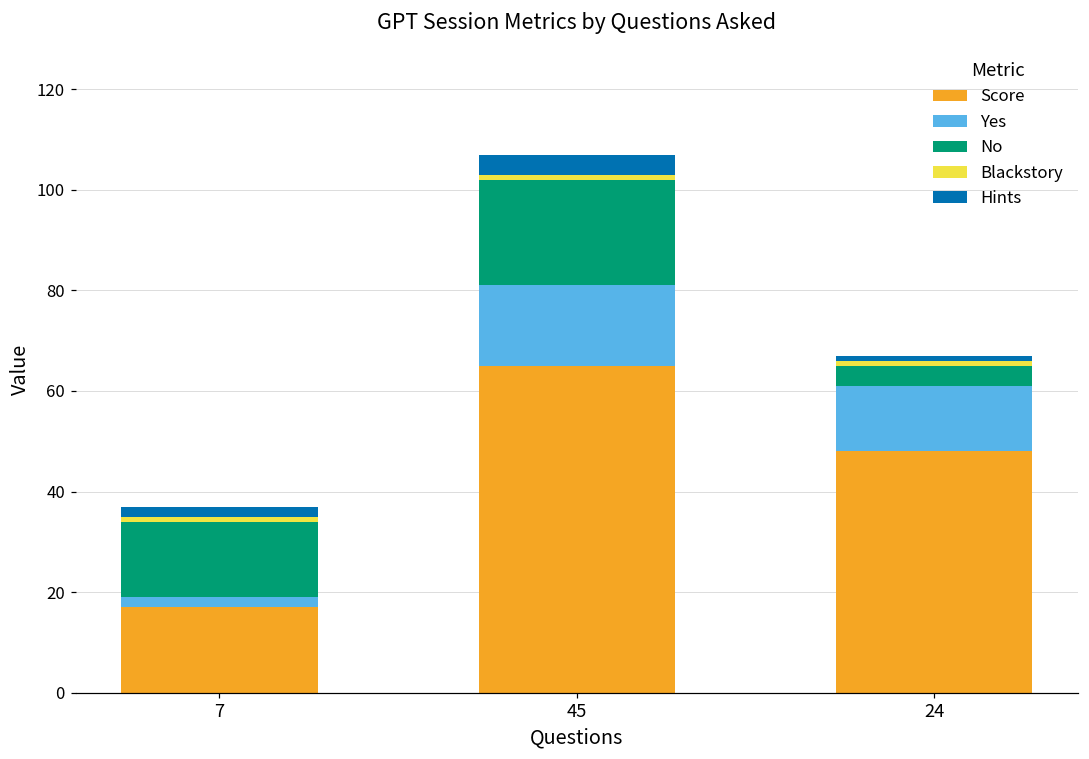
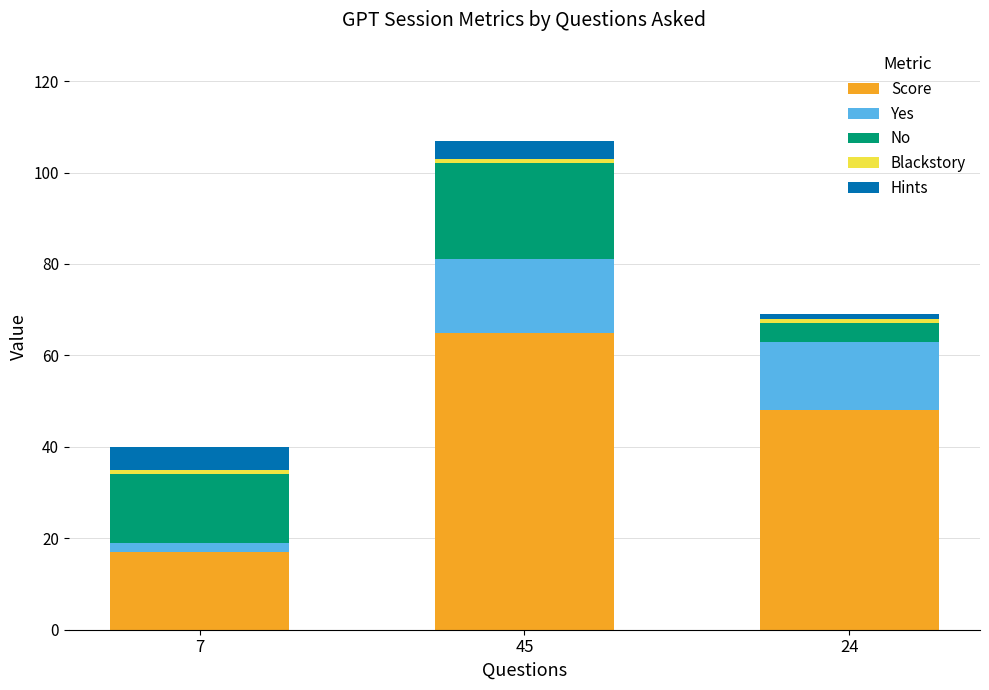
  {
    "Score": {
      "7": 17,
      "45": 65,
      "24": 48
    },
    "Yes": {
      "7": 2,
      "45": 16,
-     "24": 13
+     "24": 15
    },
    "No": {
      "7": 15,
      "45": 21,
      "24": 4
    },
    "Blackstory": {
      "7": 1,
      "45": 1,
      "24": 1
    },
    "Hints": {
-     "7": 2,
+     "7": 5,
      "45": 4,
      "24": 1
    }
  }
